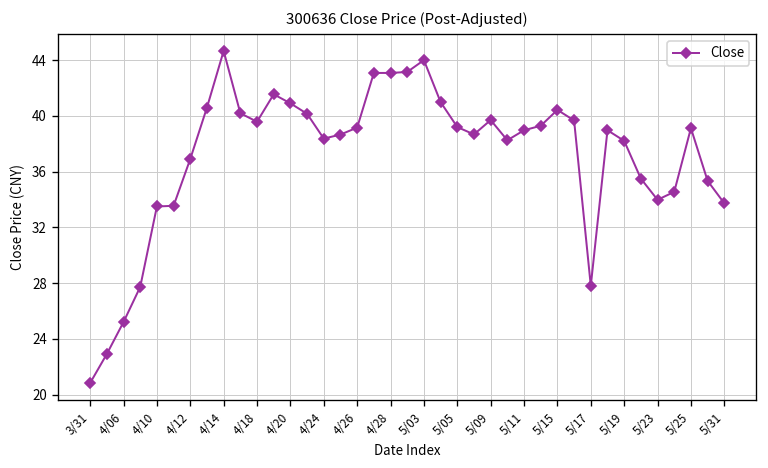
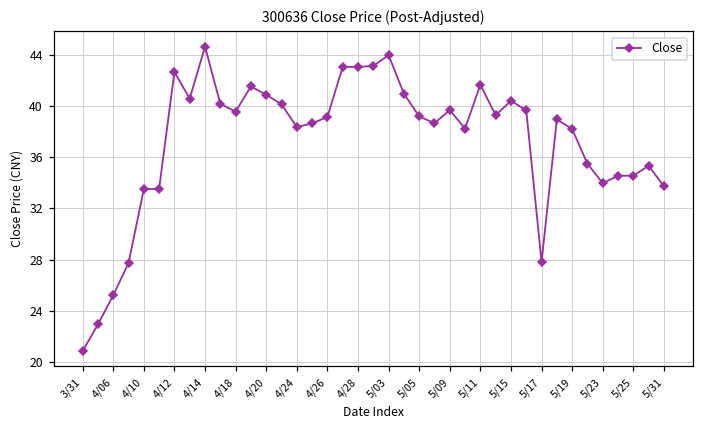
  {
    "3/31": 20.8,
    "4/06": 25.2,
    "4/10": 33.5,
-   "4/12": 36.9,
+   "4/12": 42.7,
    "4/14": 44.7,
    "4/18": 39.6,
    "4/20": 40.9,
    "4/24": 38.4,
    "4/26": 39.2,
    "4/28": 43.1,
    "5/03": 44.0,
    "5/05": 39.2,
    "5/09": 39.7,
-   "5/11": 39.0,
+   "5/11": 41.7,
    "5/15": 40.4,
    "5/17": 27.8,
    "5/19": 38.2,
    "5/23": 34.0,
-   "5/25": 39.1,
+   "5/25": 34.6,
    "5/31": 33.7
  }
